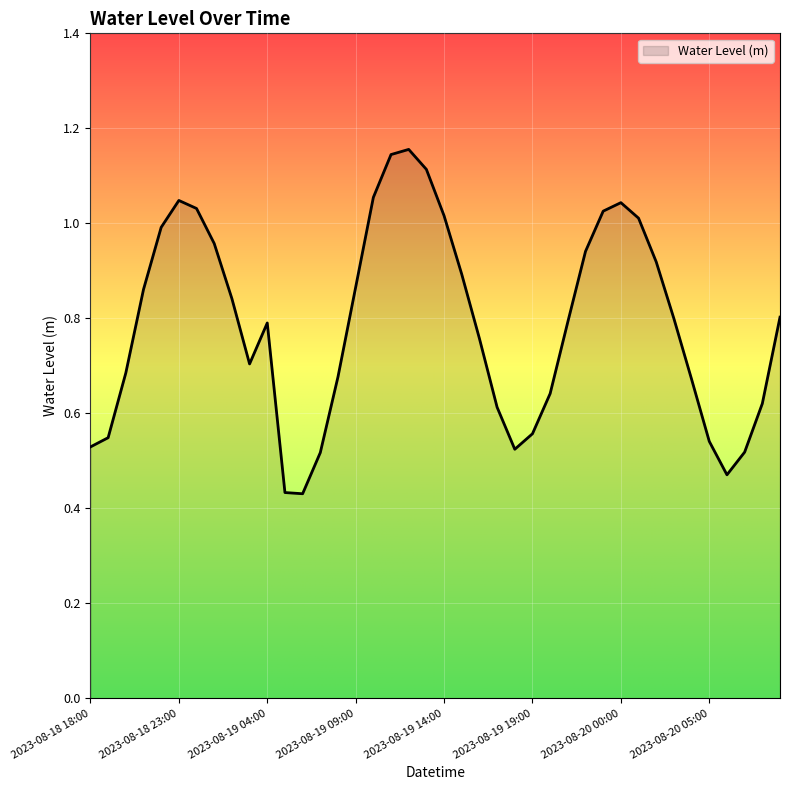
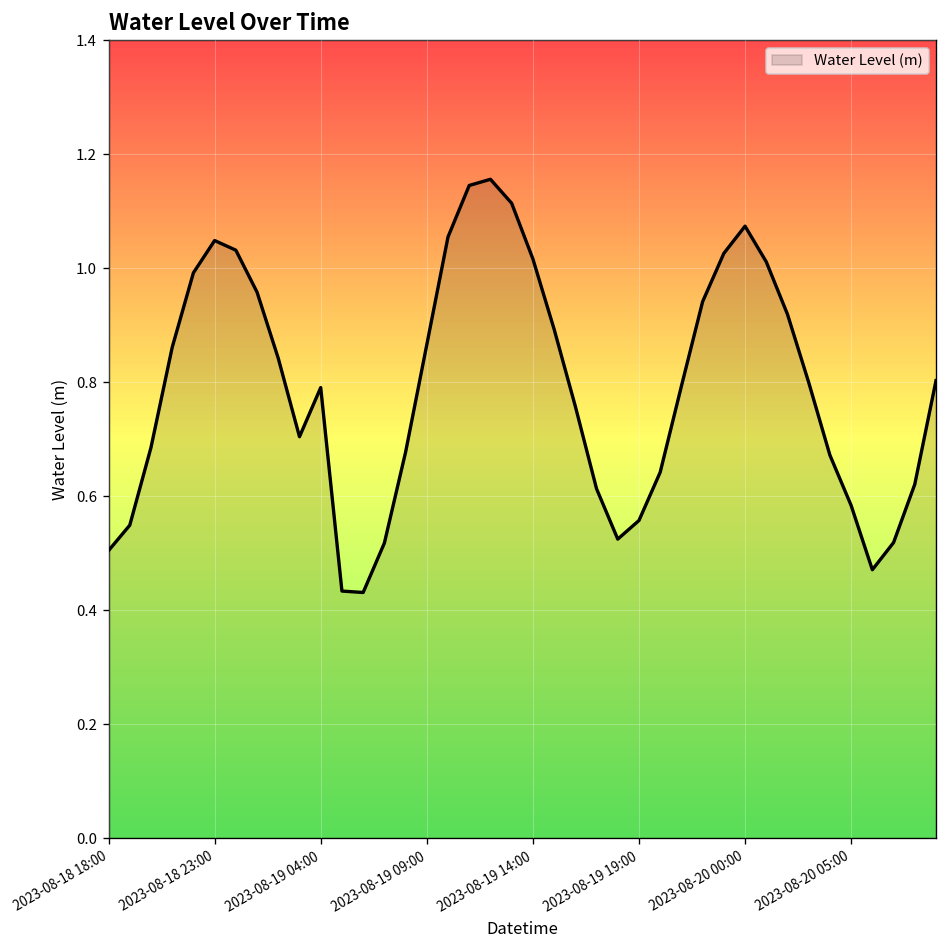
  {
-   "2023-08-18 18:00": 0.53,
+   "2023-08-18 18:00": 0.50,
    "2023-08-18 23:00": 1.05,
    "2023-08-19 04:00": 0.79,
    "2023-08-19 09:00": 0.87,
    "2023-08-19 14:00": 1.02,
    "2023-08-19 19:00": 0.56,
-   "2023-08-20 00:00": 1.04,
-   "2023-08-20 05:00": 0.54
+   "2023-08-20 00:00": 1.07,
+   "2023-08-20 05:00": 0.58
  }
